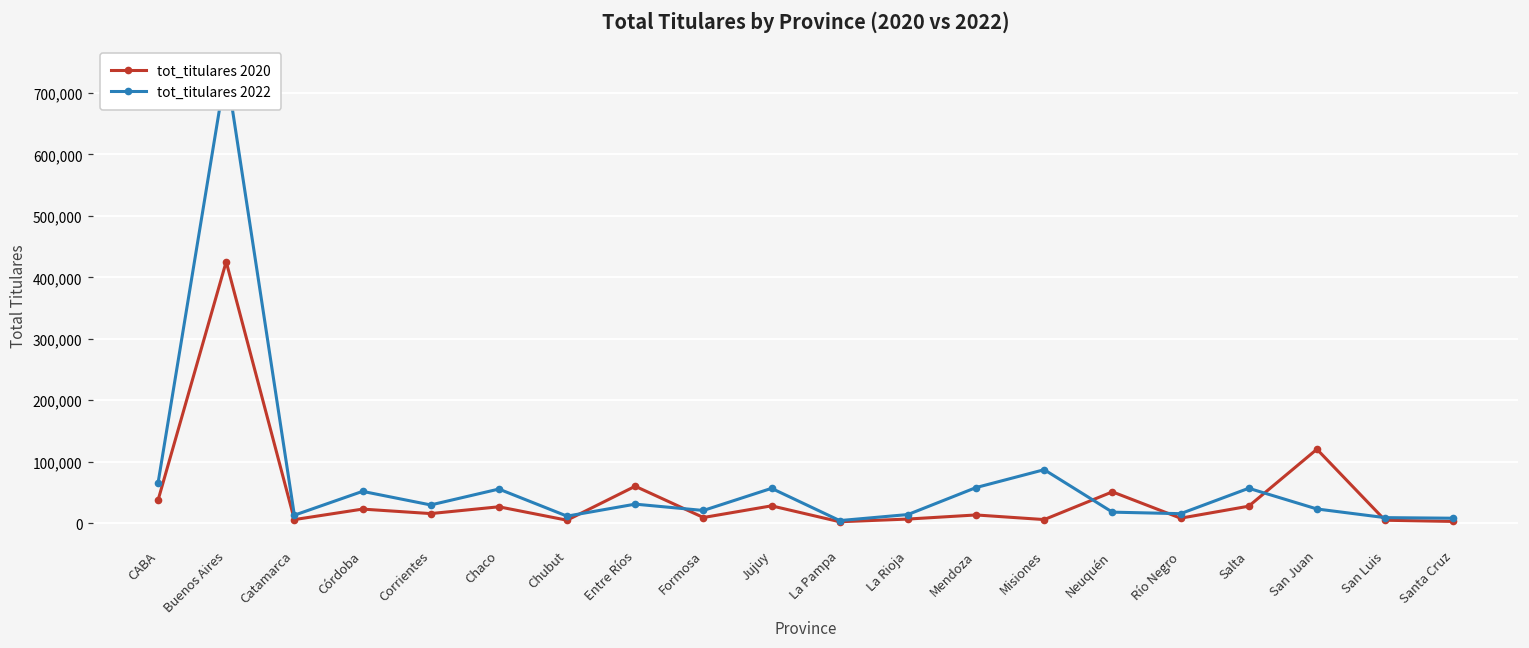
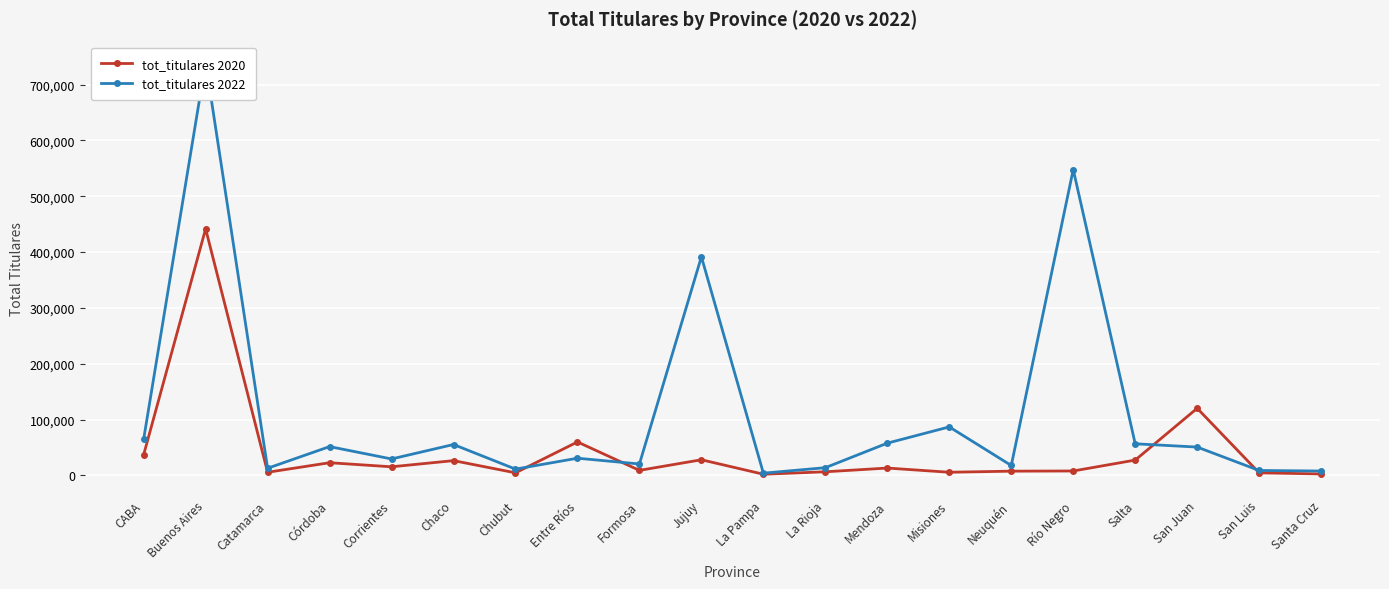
  {
    "tot_titulares 2020": {
      "CABA": "40,000",
-     "Buenos Aires": "430,000",
+     "Buenos Aires": "440,000",
      "Catamarca": "10,000",
      "Córdoba": "20,000",
      "Corrientes": "20,000",
      "Chaco": "30,000",
      "Chubut": "0",
      "Entre Ríos": "60,000",
      "Formosa": "10,000",
      "Jujuy": "30,000",
      "La Rioja": "10,000",
      "Mendoza": "10,000",
      "Misiones": "10,000",
-     "Neuquén": "50,000",
+     "Neuquén": "10,000",
      "Río Negro": "10,000",
      "Salta": "30,000",
      "San Juan": "120,000",
      "Santa Cruz": "0"
    },
    "tot_titulares 2022": {
      "CABA": "60,000",
      "Catamarca": "10,000",
      "Córdoba": "50,000",
      "Corrientes": "30,000",
      "Chaco": "60,000",
      "Chubut": "10,000",
      "Entre Ríos": "30,000",
      "Formosa": "20,000",
-     "Jujuy": "60,000",
+     "Jujuy": "390,000",
      "La Rioja": "10,000",
      "Mendoza": "60,000",
      "Misiones": "90,000",
      "Neuquén": "20,000",
-     "Río Negro": "20,000",
+     "Río Negro": "550,000",
      "Salta": "60,000",
-     "San Juan": "20,000",
+     "San Juan": "50,000",
      "Santa Cruz": "10,000"
    }
  }
